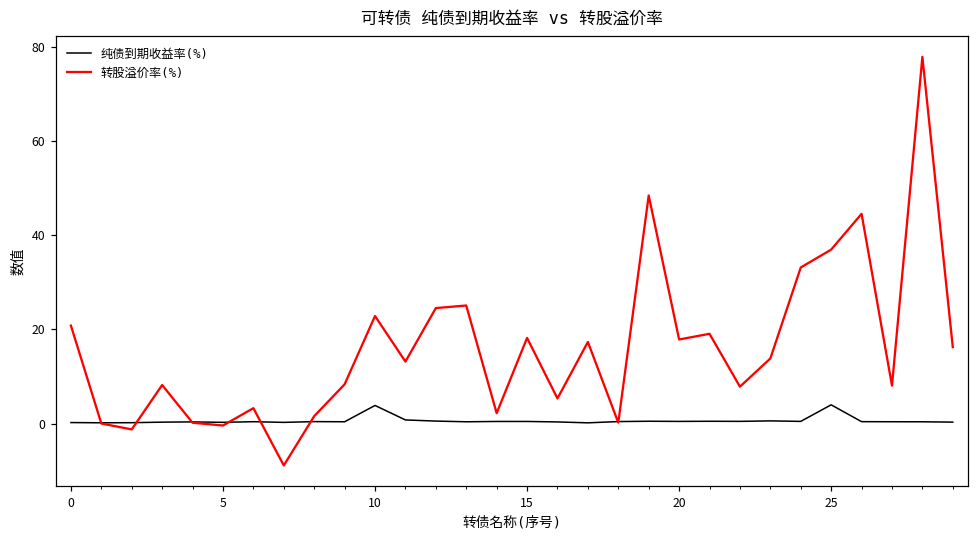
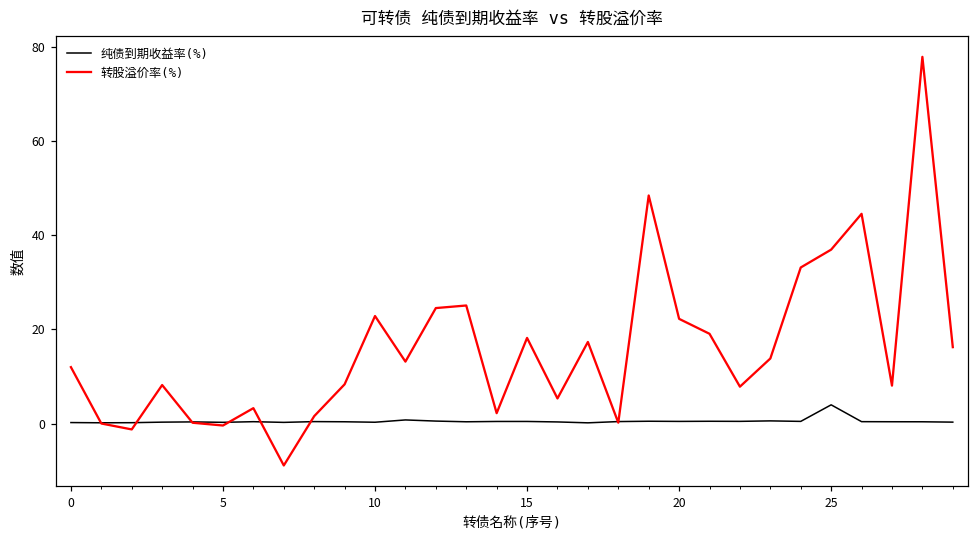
  {
    "纯债到期收益率(%)": {
      "0": 0,
      "5": 0,
-     "10": 4,
+     "10": 0,
      "15": 0,
      "20": 0,
      "25": 4
    },
    "转股溢价率(%)": {
-     "0": 21,
+     "0": 12,
      "5": 0,
      "10": 23,
      "15": 18,
-     "20": 18,
+     "20": 22,
      "25": 37
    }
  }
